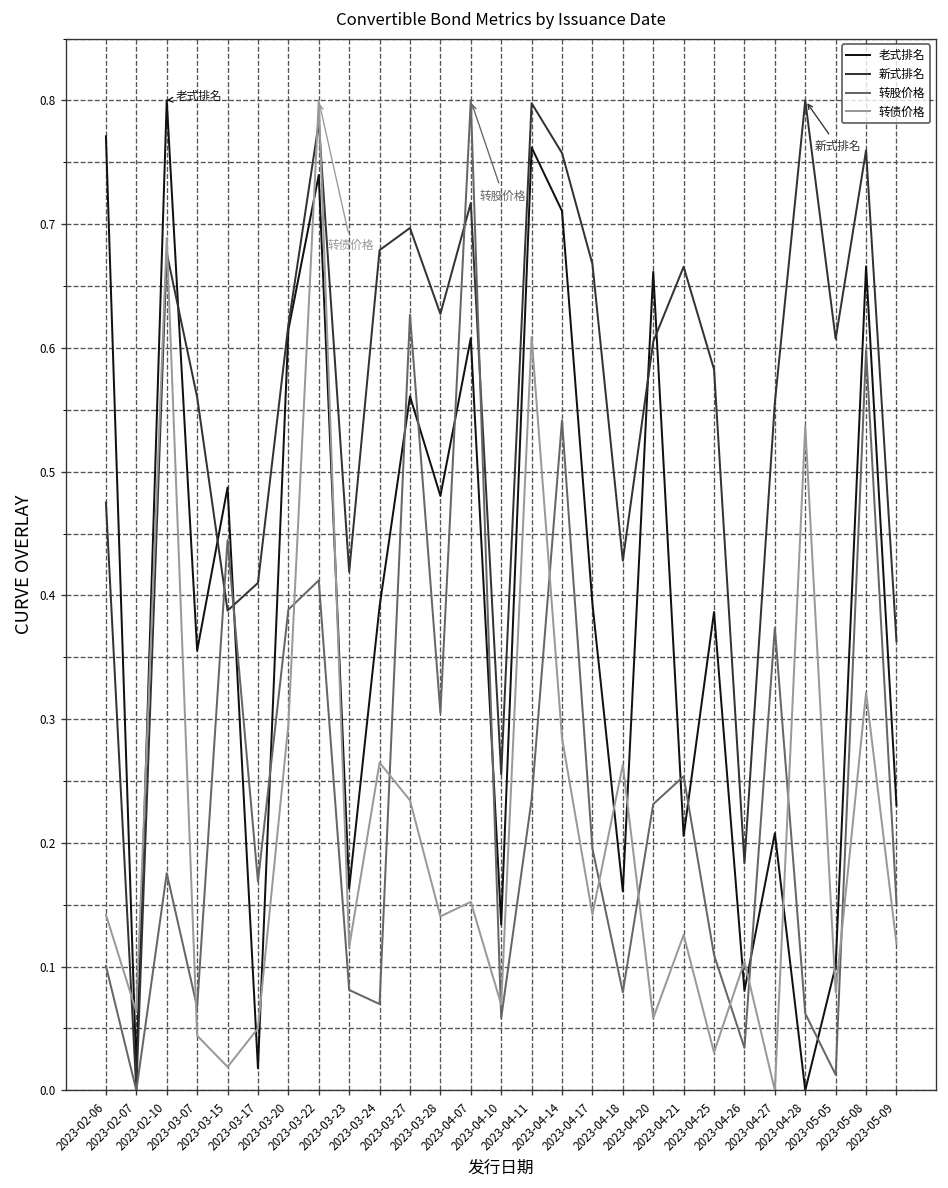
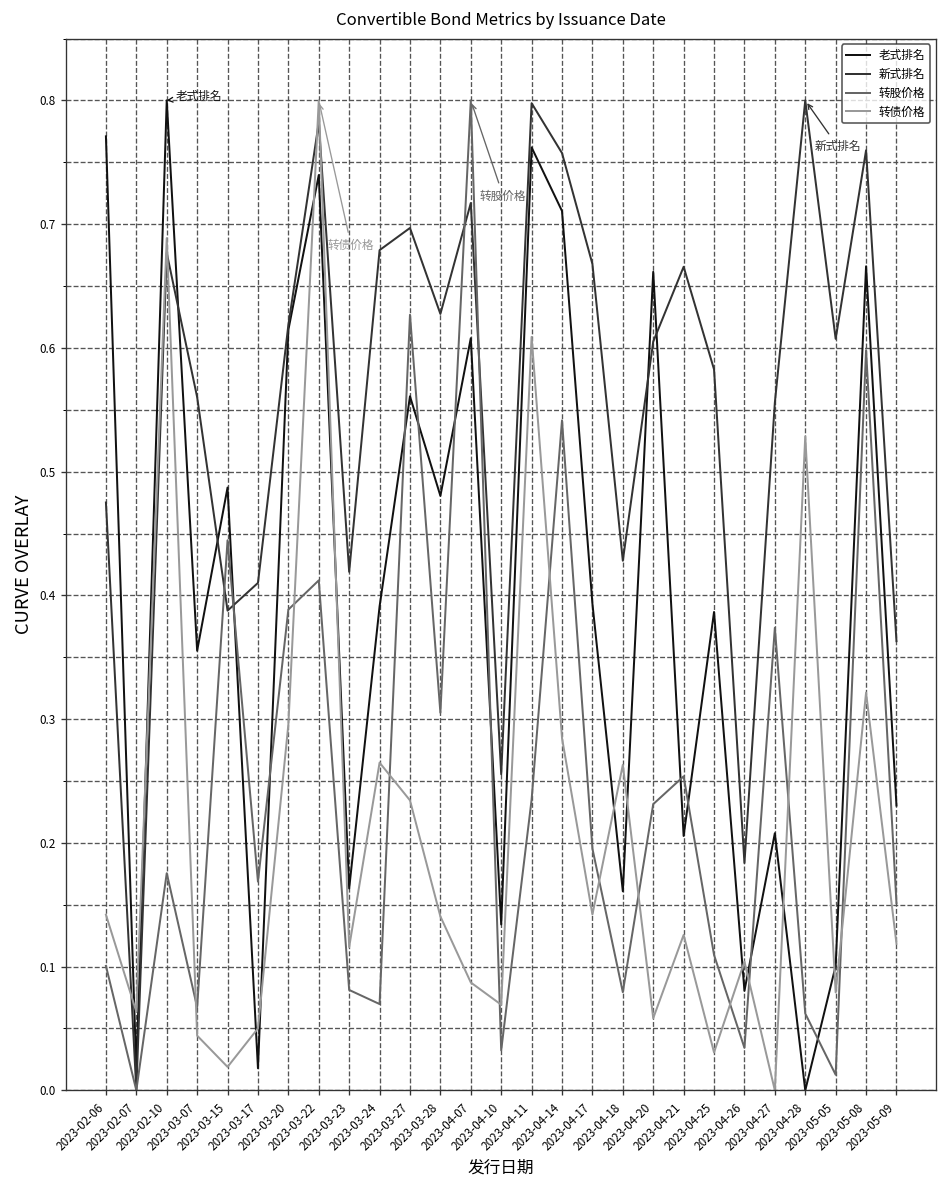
  {
    "转股价格": {
      "2023-02-06": 0.101,
      "2023-02-10": 0.175,
      "2023-03-07": 0.067,
      "2023-03-15": 0.445,
      "2023-03-17": 0.169,
      "2023-03-20": 0.389,
      "2023-03-22": 0.412,
      "2023-03-23": 0.081,
      "2023-03-24": 0.070,
      "2023-03-27": 0.627,
      "2023-03-28": 0.305,
      "2023-04-07": 0.800,
-     "2023-04-10": 0.058,
+     "2023-04-10": 0.032,
      "2023-04-11": 0.235,
      "2023-04-14": 0.541,
      "2023-04-17": 0.195,
      "2023-04-18": 0.079,
      "2023-04-20": 0.231,
      "2023-04-21": 0.254,
      "2023-04-25": 0.109,
      "2023-04-26": 0.034,
      "2023-04-27": 0.374,
      "2023-04-28": 0.062,
      "2023-05-05": 0.013,
      "2023-05-08": 0.598,
      "2023-05-09": 0.151
    },
    "转债价格": {
      "2023-02-06": 0.142,
      "2023-02-07": 0.064,
      "2023-02-10": 0.689,
      "2023-03-07": 0.044,
      "2023-03-15": 0.019,
      "2023-03-17": 0.050,
      "2023-03-20": 0.296,
      "2023-03-22": 0.800,
      "2023-03-23": 0.116,
      "2023-03-24": 0.265,
      "2023-03-27": 0.234,
      "2023-03-28": 0.141,
-     "2023-04-07": 0.152,
+     "2023-04-07": 0.087,
      "2023-04-10": 0.069,
      "2023-04-11": 0.609,
      "2023-04-14": 0.285,
      "2023-04-17": 0.142,
      "2023-04-18": 0.263,
      "2023-04-20": 0.058,
      "2023-04-21": 0.126,
      "2023-04-25": 0.031,
      "2023-04-26": 0.104,
      "2023-04-27": 0.000,
-     "2023-04-28": 0.537,
+     "2023-04-28": 0.528,
      "2023-05-05": 0.079,
      "2023-05-08": 0.321,
      "2023-05-09": 0.119
    }
  }
